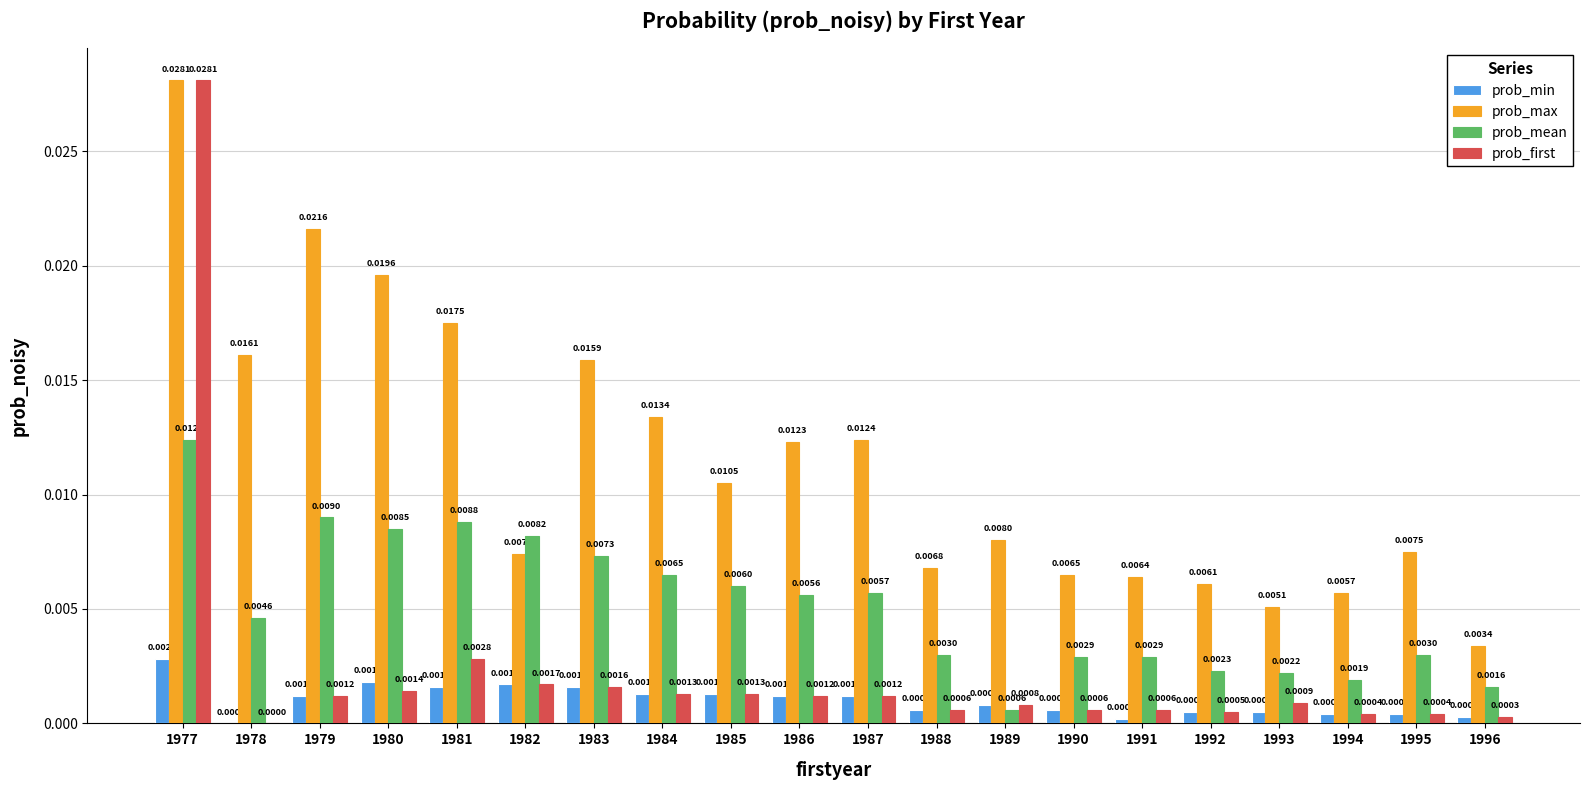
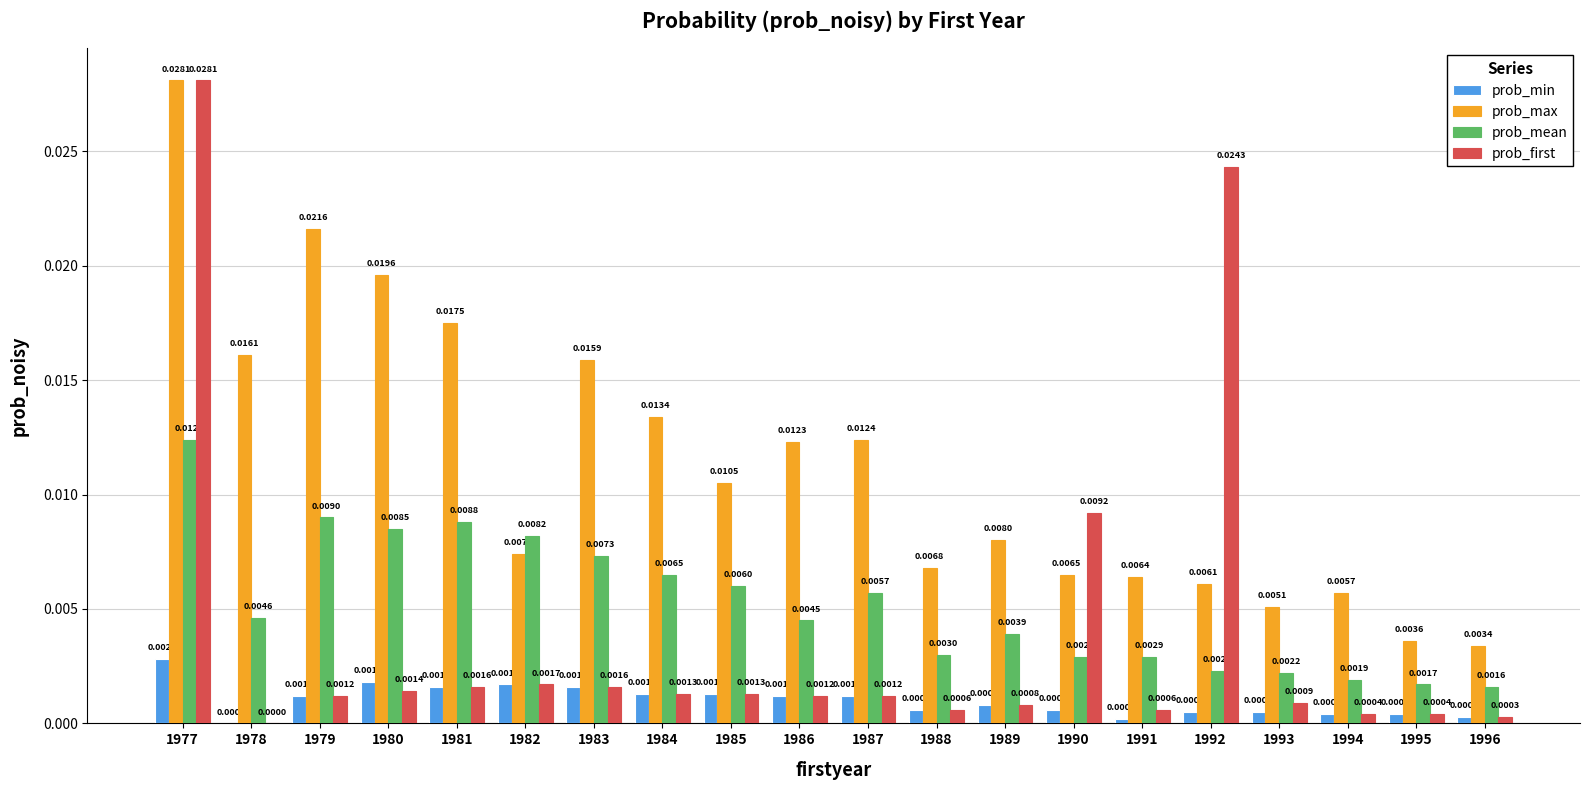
  {
    "prob_min": {
      "1977": 0.0028,
      "1978": 0.0000,
      "1979": 0.0012,
      "1980": 0.0018,
      "1981": 0.0016,
      "1982": 0.0017,
      "1983": 0.0016,
      "1984": 0.0013,
      "1985": 0.0013,
      "1986": 0.0012,
      "1987": 0.0012,
      "1988": 0.0006,
      "1989": 0.0008,
      "1990": 0.0006,
      "1991": 0.0002,
      "1992": 0.0005,
      "1993": 0.0005,
      "1994": 0.0004,
      "1995": 0.0004,
      "1996": 0.0003
    },
    "prob_max": {
      "1977": 0.0281,
      "1978": 0.0161,
      "1979": 0.0216,
      "1980": 0.0196,
      "1981": 0.0175,
      "1982": 0.0074,
      "1983": 0.0159,
      "1984": 0.0134,
      "1985": 0.0105,
      "1986": 0.0123,
      "1987": 0.0124,
      "1988": 0.0068,
      "1989": 0.0080,
      "1990": 0.0065,
      "1991": 0.0064,
      "1992": 0.0061,
      "1993": 0.0051,
      "1994": 0.0057,
-     "1995": 0.0075,
+     "1995": 0.0036,
      "1996": 0.0034
    },
    "prob_mean": {
      "1977": 0.0124,
      "1978": 0.0046,
      "1979": 0.0090,
      "1980": 0.0085,
      "1981": 0.0088,
      "1982": 0.0082,
      "1983": 0.0073,
      "1984": 0.0065,
      "1985": 0.0060,
-     "1986": 0.0056,
+     "1986": 0.0045,
      "1987": 0.0057,
      "1988": 0.0030,
-     "1989": 0.0006,
+     "1989": 0.0039,
      "1990": 0.0029,
      "1991": 0.0029,
      "1992": 0.0023,
      "1993": 0.0022,
      "1994": 0.0019,
-     "1995": 0.0030,
+     "1995": 0.0017,
      "1996": 0.0016
    },
    "prob_first": {
      "1977": 0.0281,
      "1978": 0.0000,
      "1979": 0.0012,
      "1980": 0.0014,
-     "1981": 0.0028,
+     "1981": 0.0016,
      "1982": 0.0017,
      "1983": 0.0016,
      "1984": 0.0013,
      "1985": 0.0013,
      "1986": 0.0012,
      "1987": 0.0012,
      "1988": 0.0006,
      "1989": 0.0008,
-     "1990": 0.0006,
+     "1990": 0.0092,
      "1991": 0.0006,
-     "1992": 0.0005,
+     "1992": 0.0243,
      "1993": 0.0009,
      "1994": 0.0004,
      "1995": 0.0004,
      "1996": 0.0003
    }
  }
